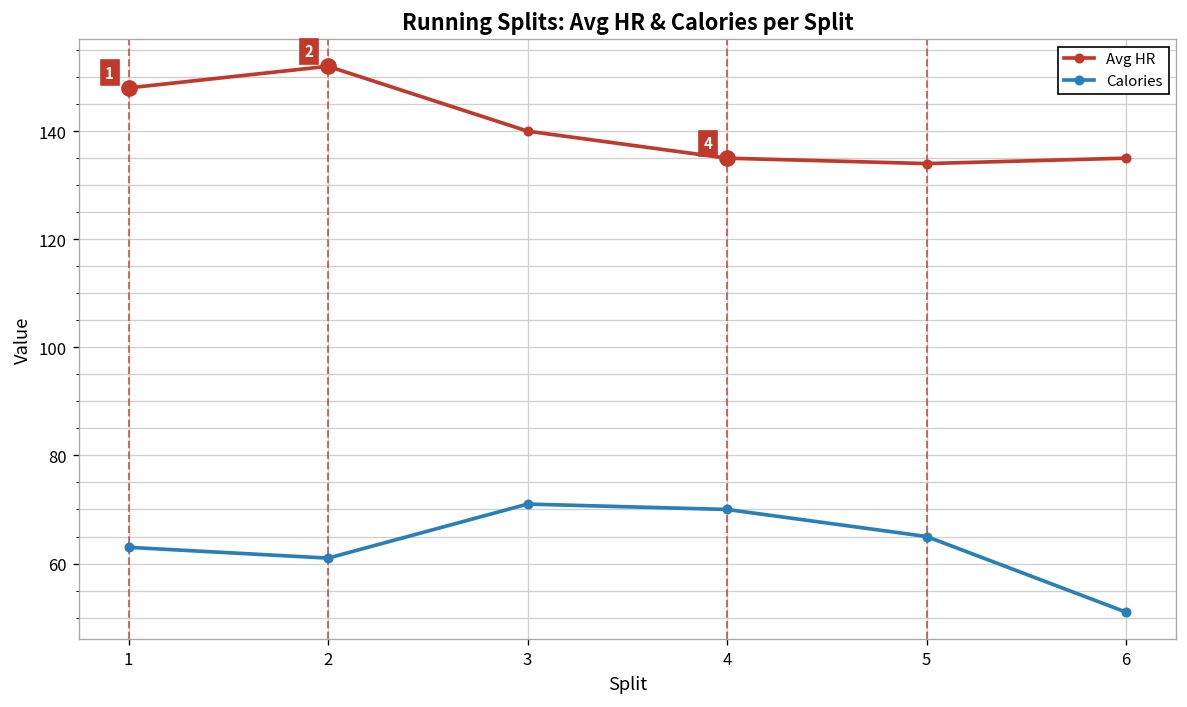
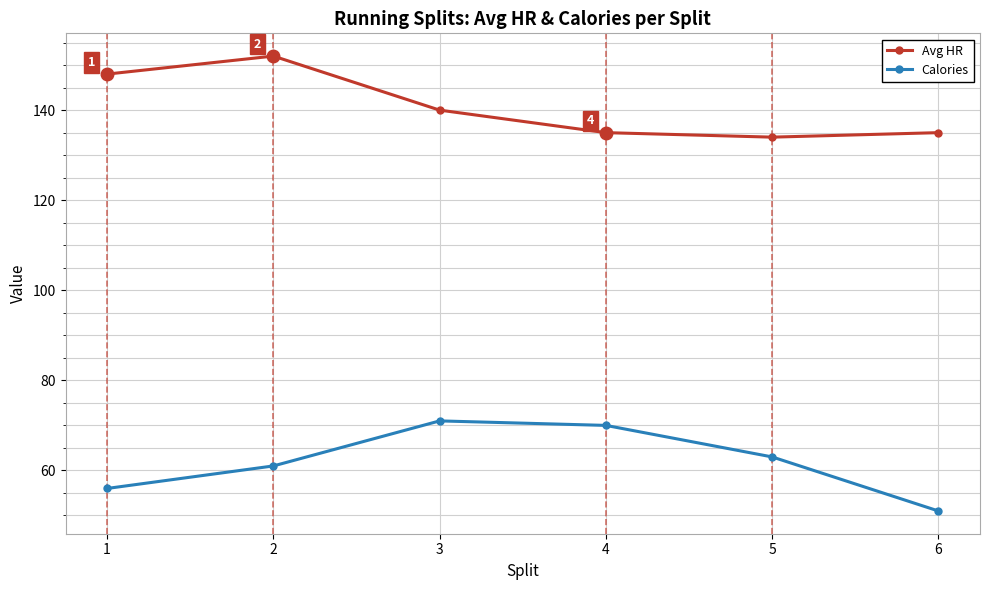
  {
    "Calories": {
-     "1": 63,
+     "1": 56,
      "2": 61,
      "3": 71,
      "4": 70,
-     "5": 65,
+     "5": 63,
      "6": 51
    }
  }
